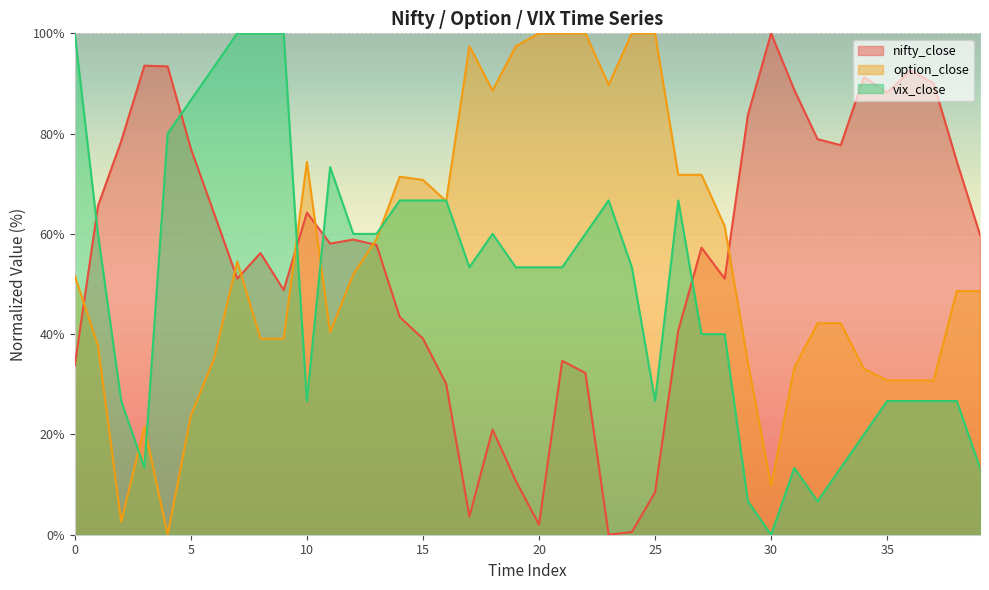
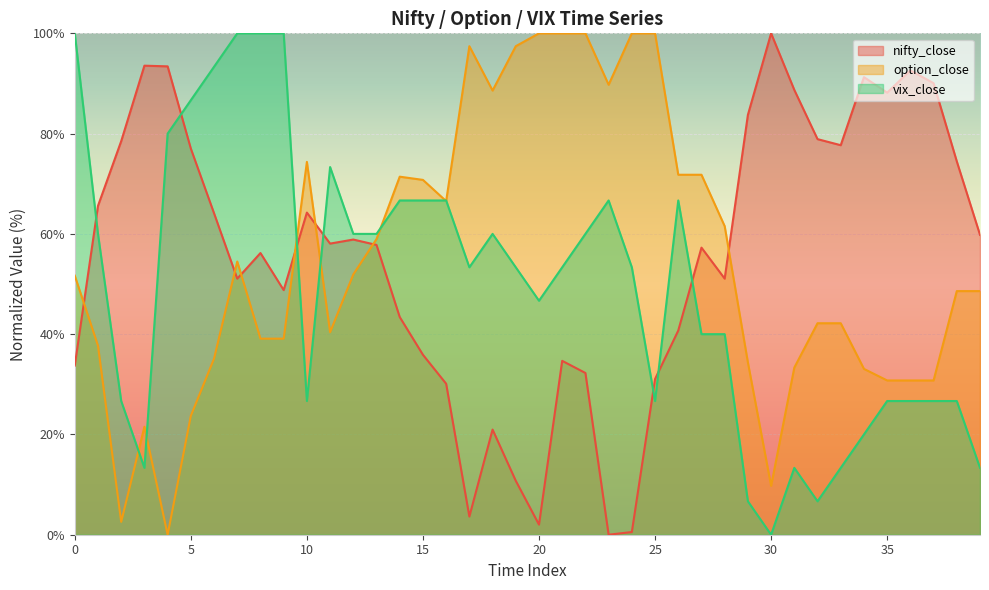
  {
    "nifty_close": {
      "0": "34%",
      "5": "77%",
      "10": "64%",
-     "15": "39%",
+     "15": "36%",
      "20": "2%",
-     "25": "8%",
+     "25": "31%",
      "30": "100%"
    },
    "option_close": {
      "0": "52%",
      "5": "24%",
      "10": "74%",
      "15": "71%",
      "20": "100%",
      "25": "100%",
      "30": "10%",
      "35": "31%"
    },
    "vix_close": {
      "0": "100%",
      "5": "87%",
      "10": "27%",
      "15": "67%",
-     "20": "53%",
+     "20": "47%",
      "25": "27%",
      "30": "0%",
      "35": "27%"
    }
  }
